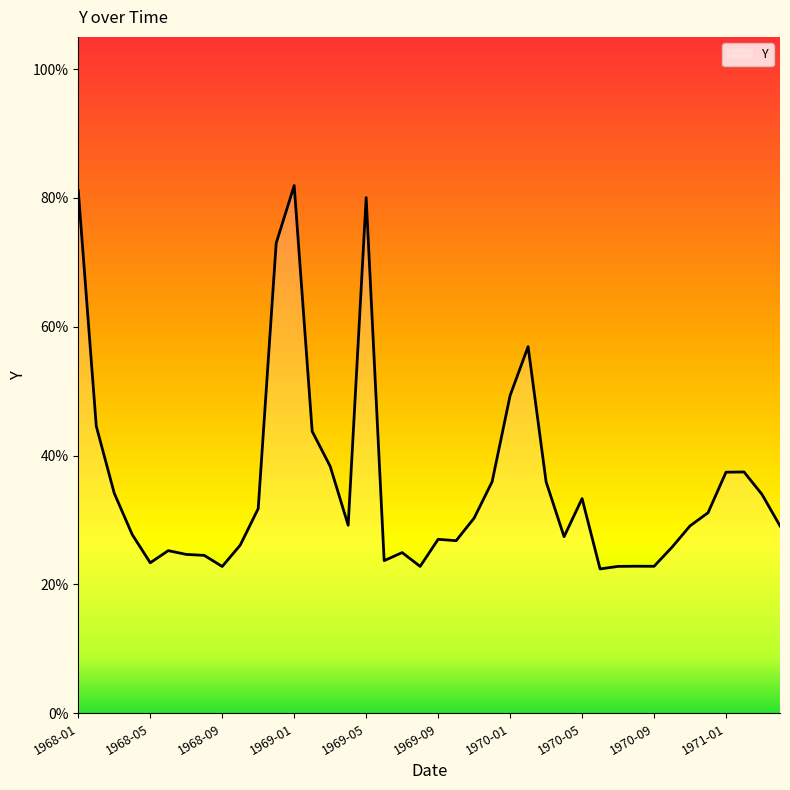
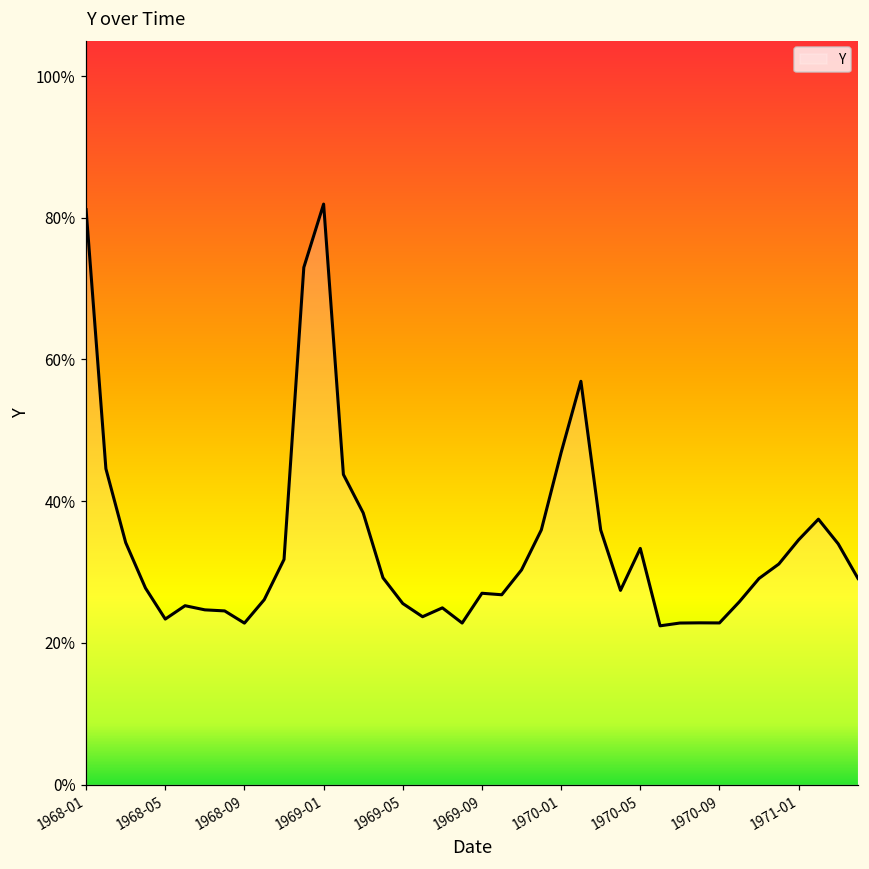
  {
    "1968-01": "81%",
    "1968-05": "23%",
    "1968-09": "23%",
    "1969-01": "82%",
-   "1969-05": "80%",
+   "1969-05": "26%",
    "1969-09": "27%",
-   "1970-01": "49%",
+   "1970-01": "47%",
    "1970-05": "33%",
    "1970-09": "23%",
-   "1971-01": "37%"
+   "1971-01": "35%"
  }
